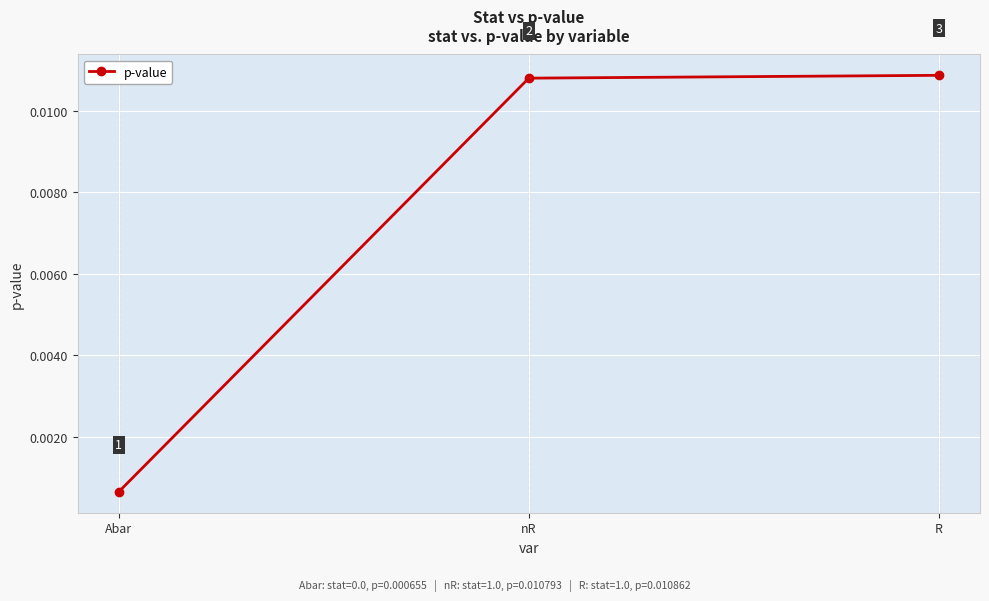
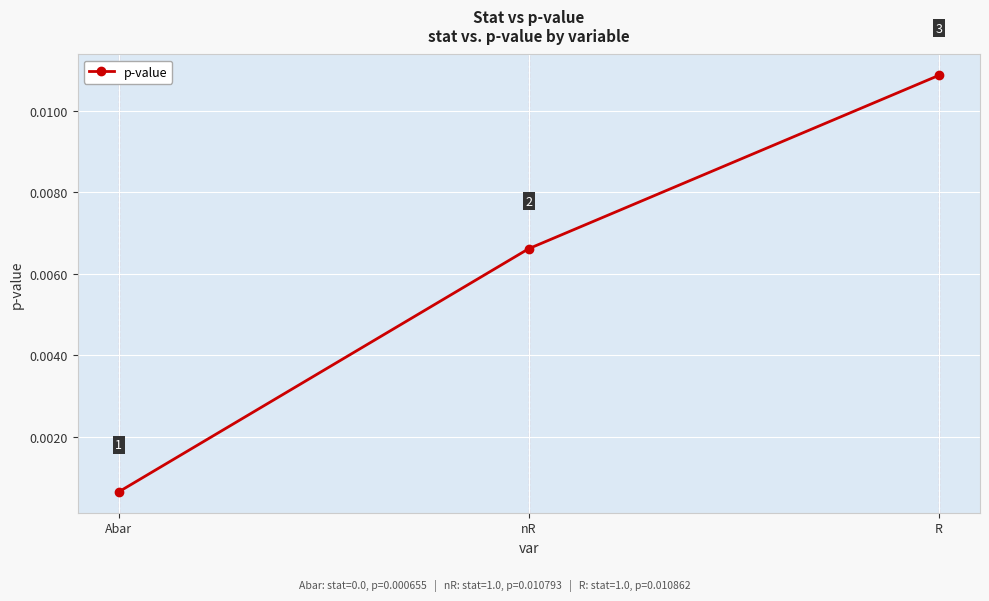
  {
    "Abar": 0.0007,
-   "nR": 0.0108,
+   "nR": 0.0066,
    "R": 0.0109
  }
